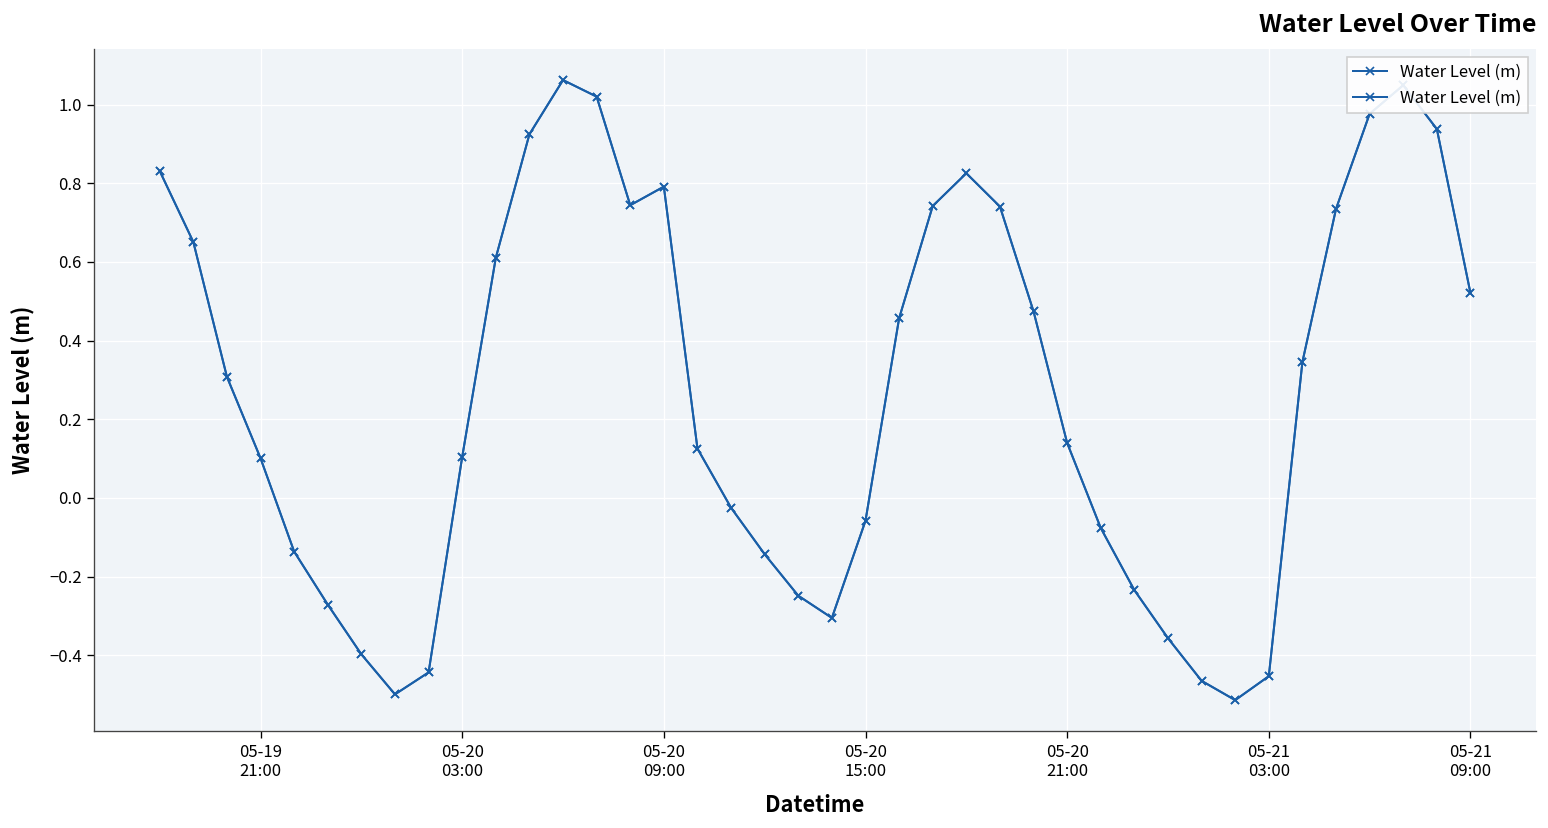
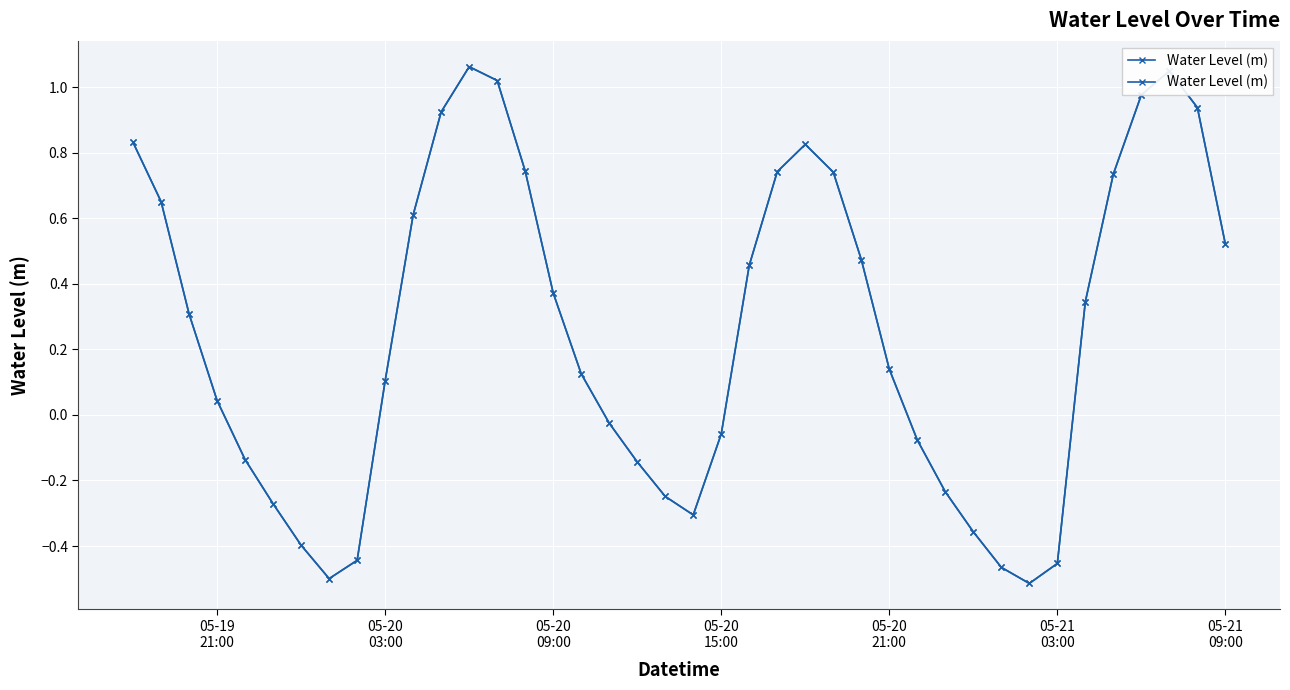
  {
-   "05-19 21:00": 0.10,
+   "05-19 21:00": 0.04,
    "05-20 03:00": 0.10,
-   "05-20 09:00": 0.79,
+   "05-20 09:00": 0.37,
    "05-20 15:00": -0.06,
    "05-20 21:00": 0.14,
    "05-21 03:00": -0.45,
    "05-21 09:00": 0.52
  }
